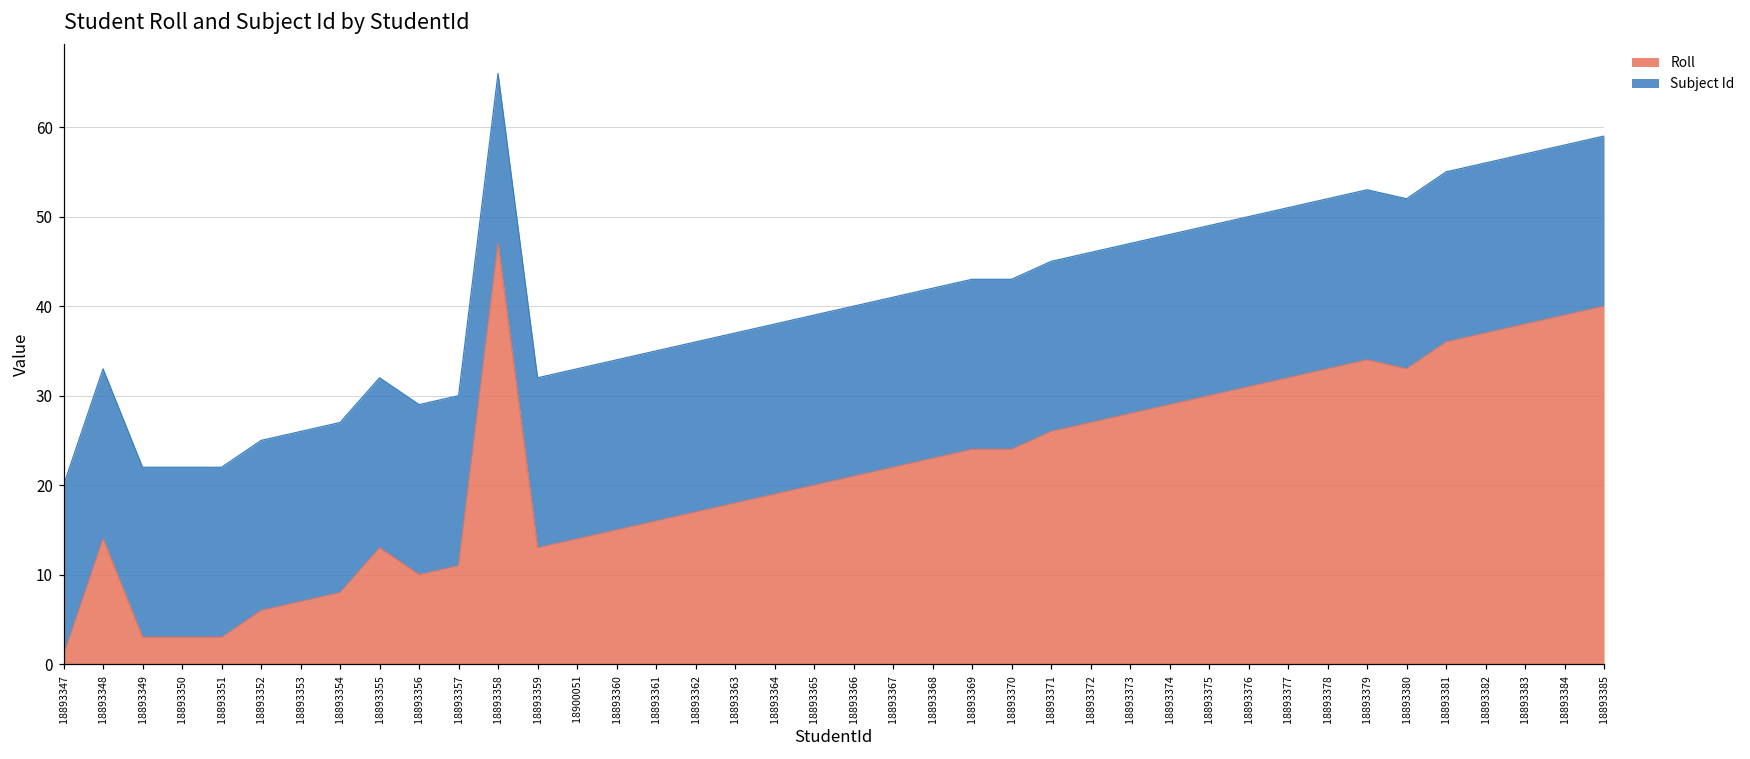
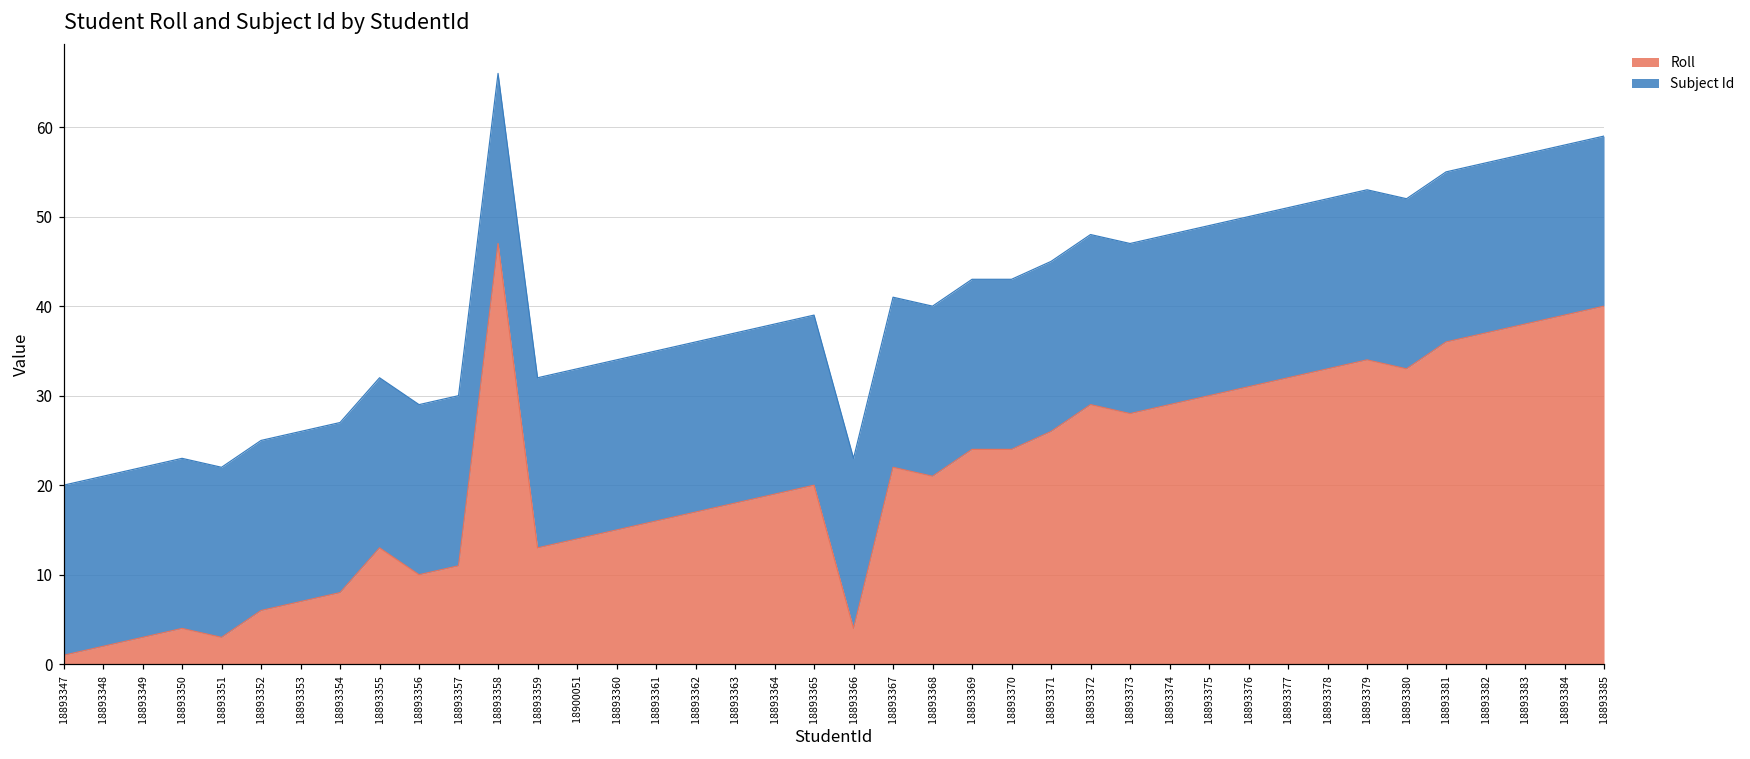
  {
    "Roll": {
      "18893347": 1,
-     "18893348": 14,
+     "18893348": 2,
      "18893349": 3,
-     "18893350": 3,
+     "18893350": 4,
      "18893351": 3,
      "18893352": 6,
      "18893353": 7,
      "18893354": 8,
      "18893355": 13,
      "18893356": 10,
      "18893357": 11,
      "18893358": 47,
      "18893359": 13,
      "18900051": 14,
      "18893360": 15,
      "18893361": 16,
      "18893362": 17,
      "18893363": 18,
      "18893364": 19,
      "18893365": 20,
-     "18893366": 21,
+     "18893366": 4,
      "18893367": 22,
-     "18893368": 23,
+     "18893368": 21,
      "18893369": 24,
      "18893370": 24,
      "18893371": 26,
-     "18893372": 27,
+     "18893372": 29,
      "18893373": 28,
      "18893374": 29,
      "18893375": 30,
      "18893376": 31,
      "18893377": 32,
      "18893378": 33,
      "18893379": 34,
      "18893380": 33,
      "18893381": 36,
      "18893382": 37,
      "18893383": 38,
      "18893384": 39,
      "18893385": 40
    },
    "Subject Id": {
      "18893347": 19,
      "18893348": 19,
      "18893349": 19,
      "18893350": 19,
      "18893351": 19,
      "18893352": 19,
      "18893353": 19,
      "18893354": 19,
      "18893355": 19,
      "18893356": 19,
      "18893357": 19,
      "18893358": 19,
      "18893359": 19,
      "18900051": 19,
      "18893360": 19,
      "18893361": 19,
      "18893362": 19,
      "18893363": 19,
      "18893364": 19,
      "18893365": 19,
      "18893366": 19,
      "18893367": 19,
      "18893368": 19,
      "18893369": 19,
      "18893370": 19,
      "18893371": 19,
      "18893372": 19,
      "18893373": 19,
      "18893374": 19,
      "18893375": 19,
      "18893376": 19,
      "18893377": 19,
      "18893378": 19,
      "18893379": 19,
      "18893380": 19,
      "18893381": 19,
      "18893382": 19,
      "18893383": 19,
      "18893384": 19,
      "18893385": 19
    }
  }
